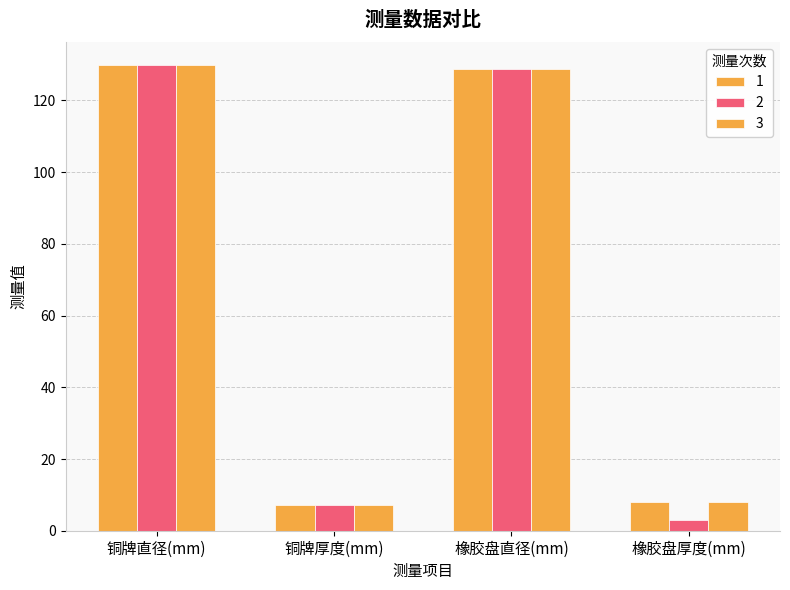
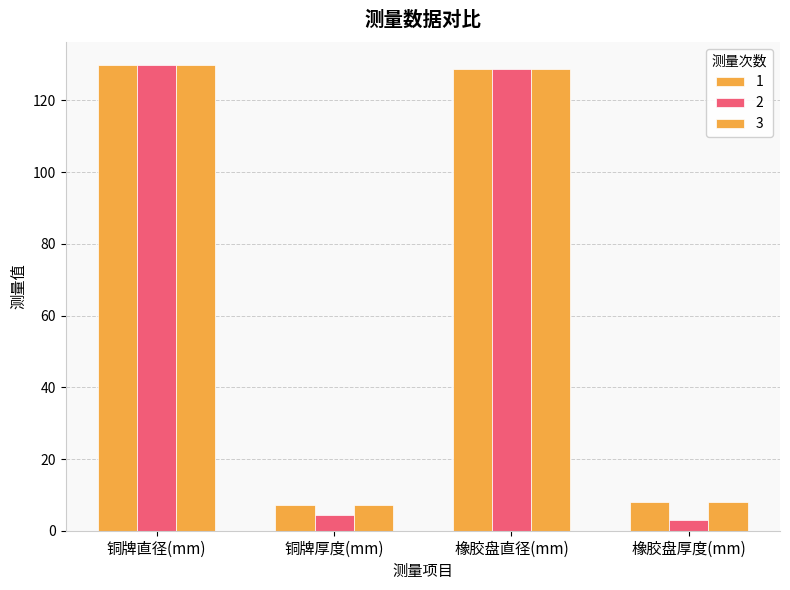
  {
    "2": {
      "铜牌直径(mm)": 130,
-     "铜牌厚度(mm)": 7,
+     "铜牌厚度(mm)": 5,
      "橡胶盘直径(mm)": 129,
      "橡胶盘厚度(mm)": 3
    }
  }
